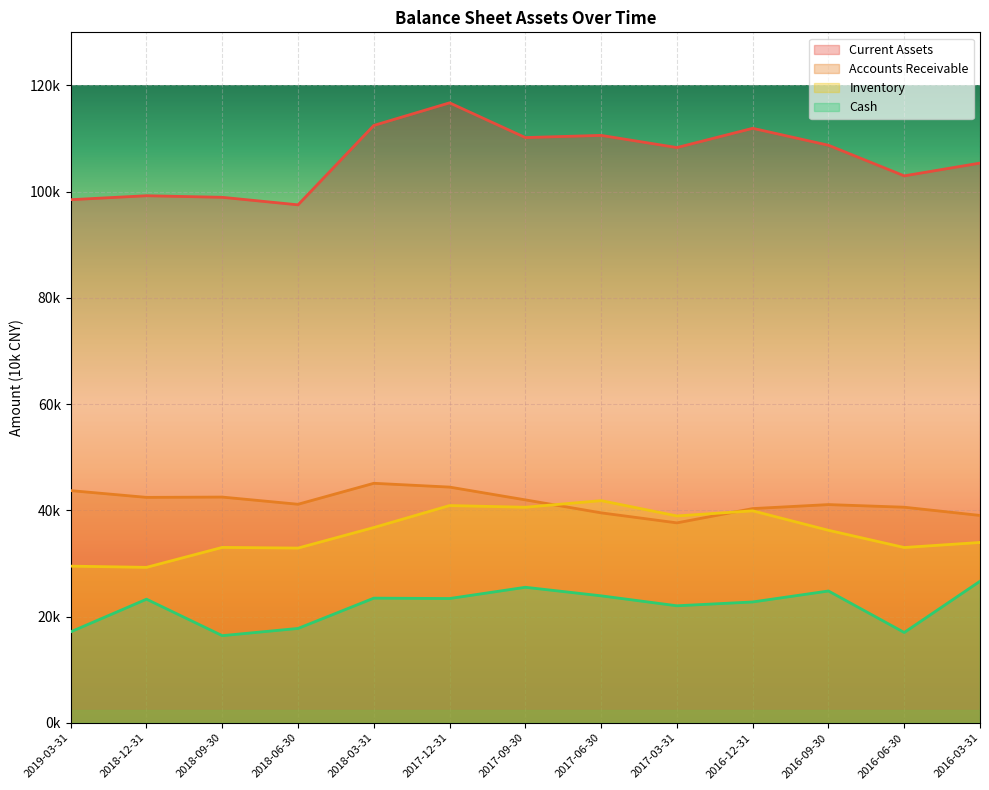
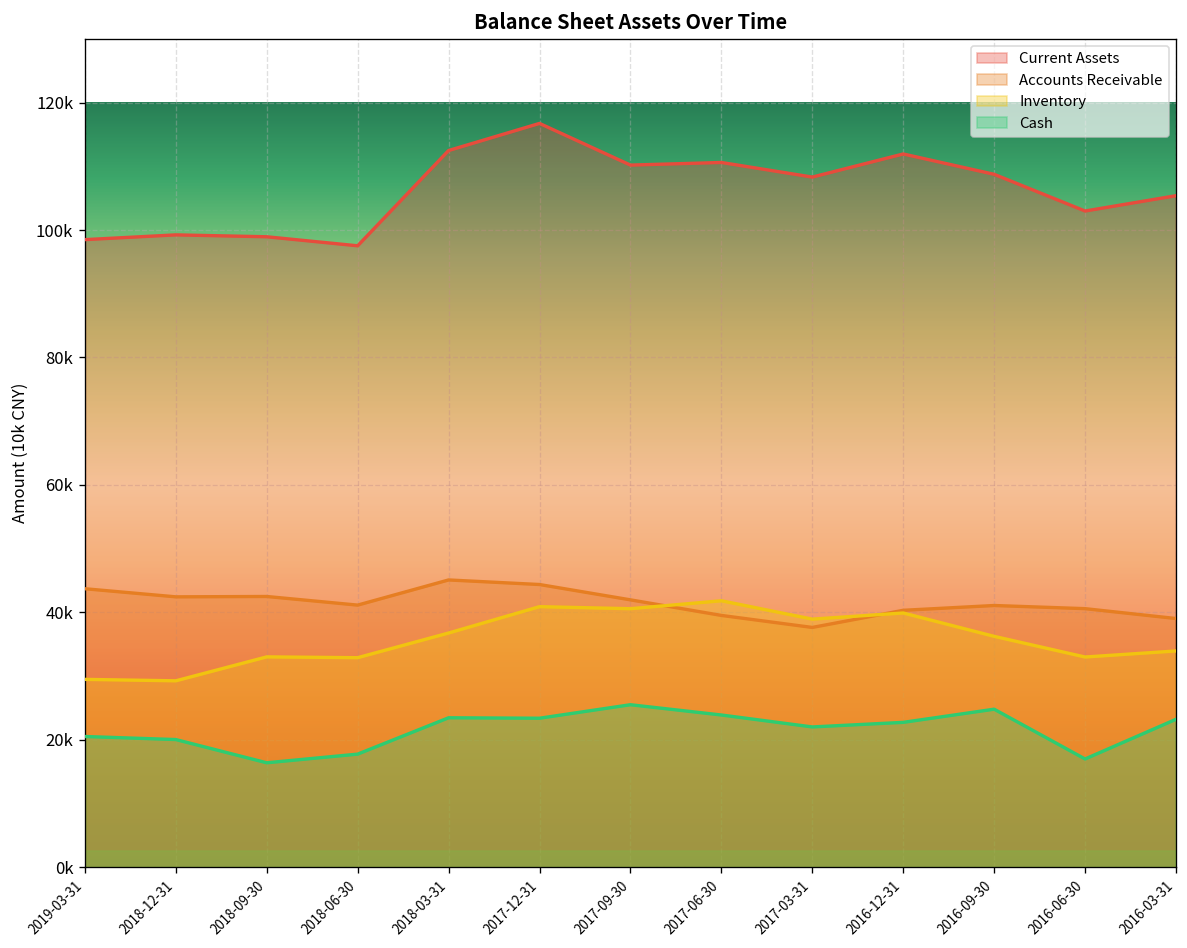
  {
    "Cash": {
-     "2019-03-31": 17000,
-     "2018-12-31": 23000,
+     "2019-03-31": 21000,
+     "2018-12-31": 20000,
      "2018-09-30": 16000,
      "2018-06-30": 18000,
      "2018-03-31": 23000,
      "2017-12-31": 23000,
      "2017-09-30": 26000,
      "2017-06-30": 24000,
      "2017-03-31": 22000,
      "2016-12-31": 23000,
      "2016-09-30": 25000,
      "2016-06-30": 17000,
-     "2016-03-31": 27000
+     "2016-03-31": 23000
    }
  }
